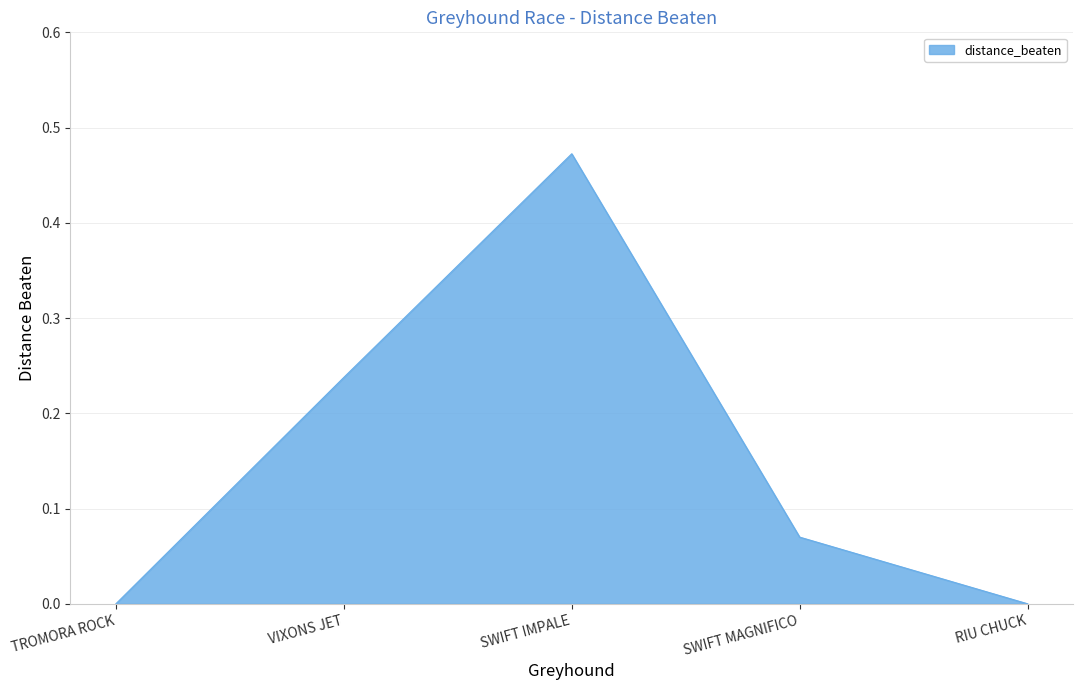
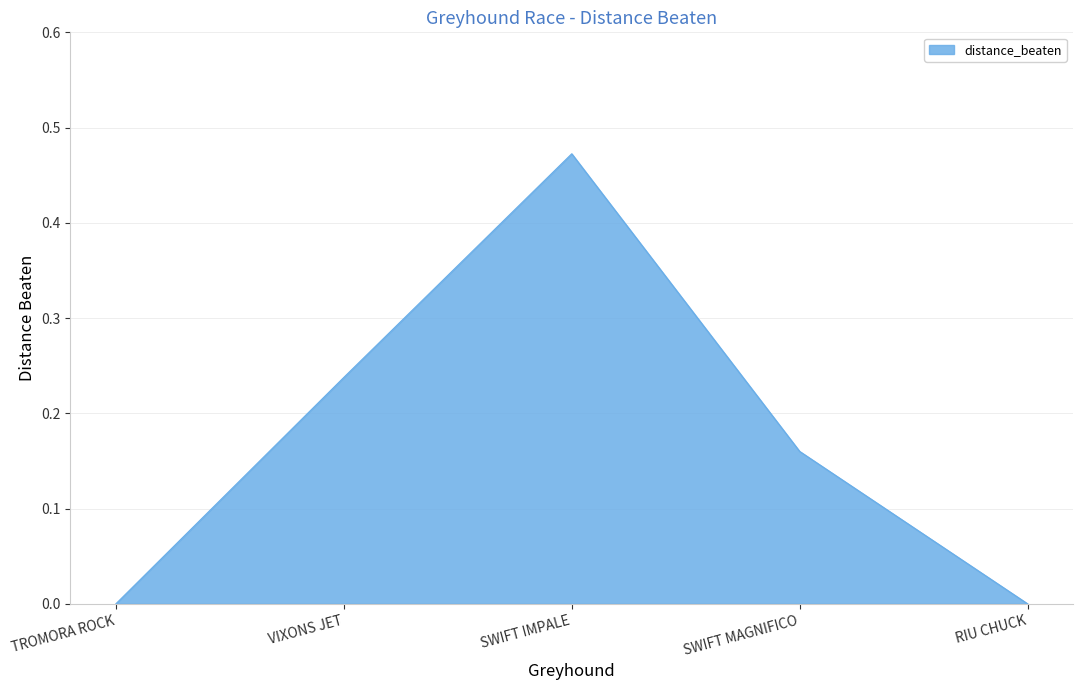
  {
    "TROMORA ROCK": 0.00,
    "VIXONS JET": 0.24,
    "SWIFT IMPALE": 0.47,
-   "SWIFT MAGNIFICO": 0.07,
+   "SWIFT MAGNIFICO": 0.16,
    "RIU CHUCK": 0.00
  }
